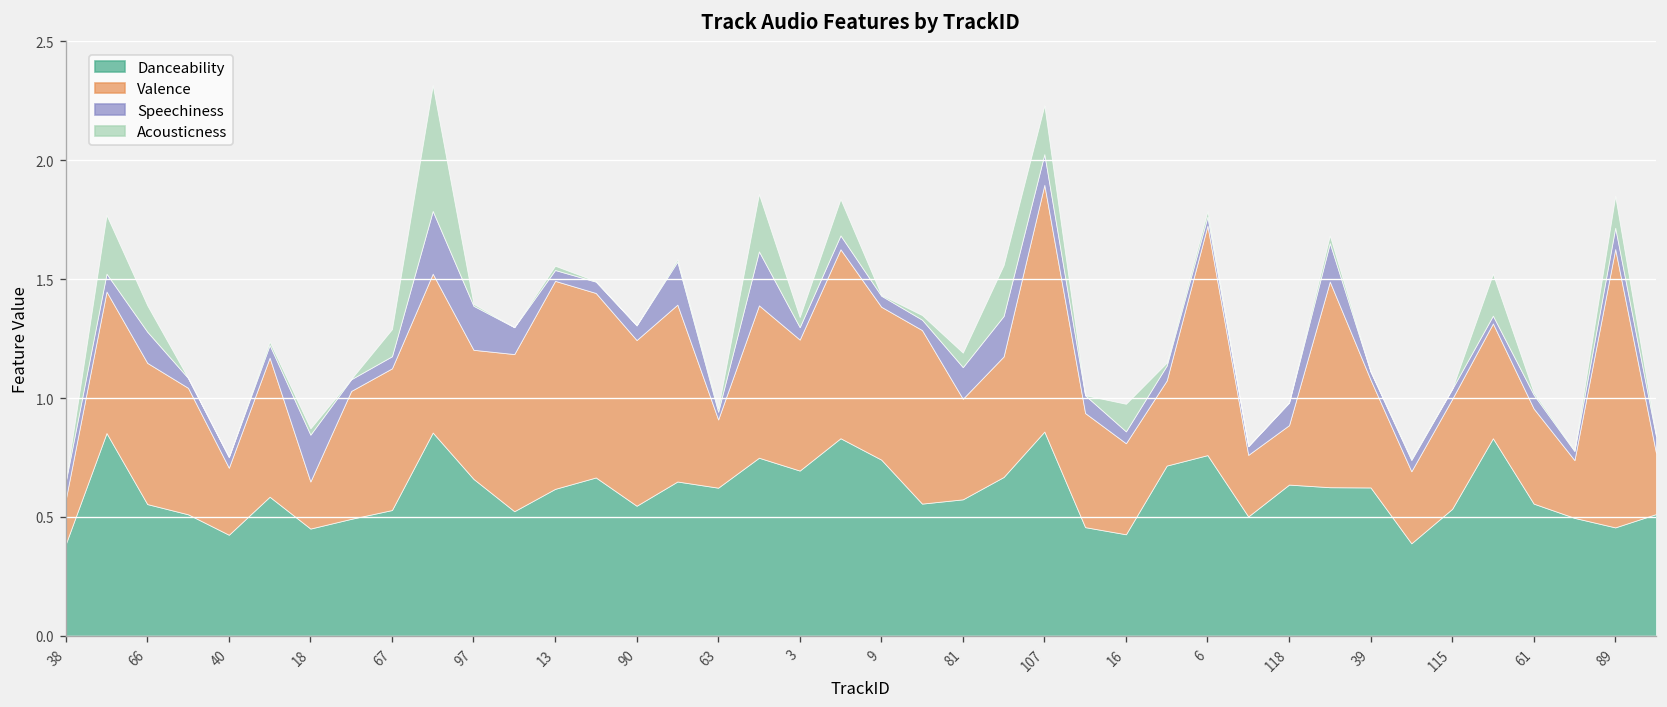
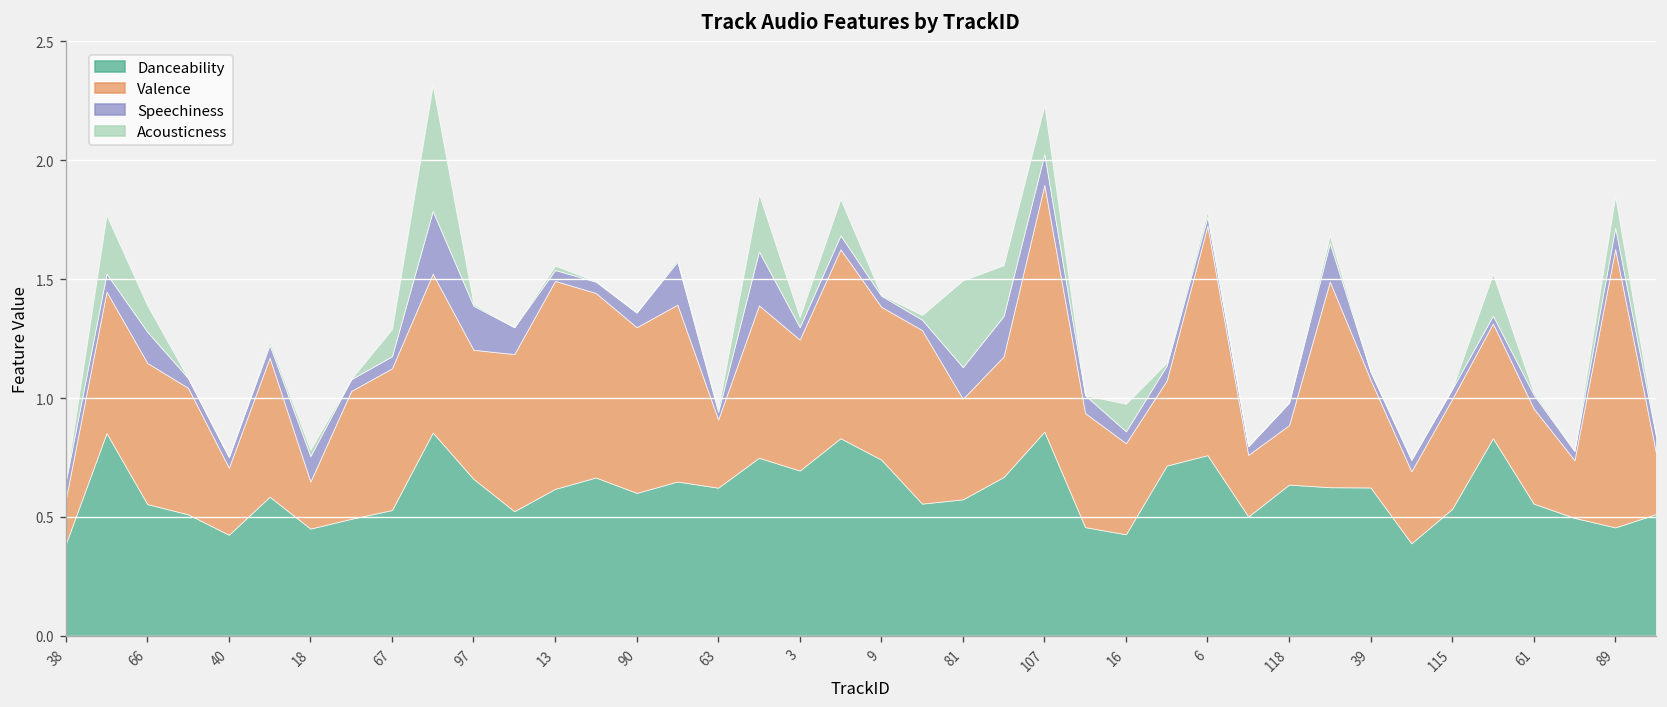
  {
    "Danceability": {
      "38": 0.39,
      "66": 0.55,
      "40": 0.43,
      "18": 0.45,
      "67": 0.53,
      "97": 0.66,
-     "90": 0.55,
+     "90": 0.60,
      "63": 0.62,
      "81": 0.57,
      "107": 0.86,
      "16": 0.43,
      "6": 0.76,
      "118": 0.64,
      "115": 0.53,
      "61": 0.56,
      "89": 0.46
    },
    "Valence": {
      "38": 0.19,
      "66": 0.59,
      "40": 0.28,
      "18": 0.20,
      "67": 0.60,
      "97": 0.54,
      "90": 0.70,
      "63": 0.29,
      "81": 0.42,
      "107": 1.04,
      "16": 0.38,
      "6": 0.97,
      "118": 0.25,
      "115": 0.46,
      "61": 0.40,
      "89": 1.17
    },
    "Speechiness": {
      "66": 0.13,
-     "18": 0.20,
+     "18": 0.11,
      "67": 0.05,
      "63": 0.03,
      "81": 0.13,
      "107": 0.13,
      "16": 0.05,
      "6": 0.04,
      "89": 0.09
    },
    "Acousticness": {
      "66": 0.11,
      "18": 0.03,
      "67": 0.11,
      "63": 0.01,
-     "81": 0.06,
+     "81": 0.37,
      "107": 0.21,
      "16": 0.12,
      "6": 0.02,
      "89": 0.13
    }
  }
